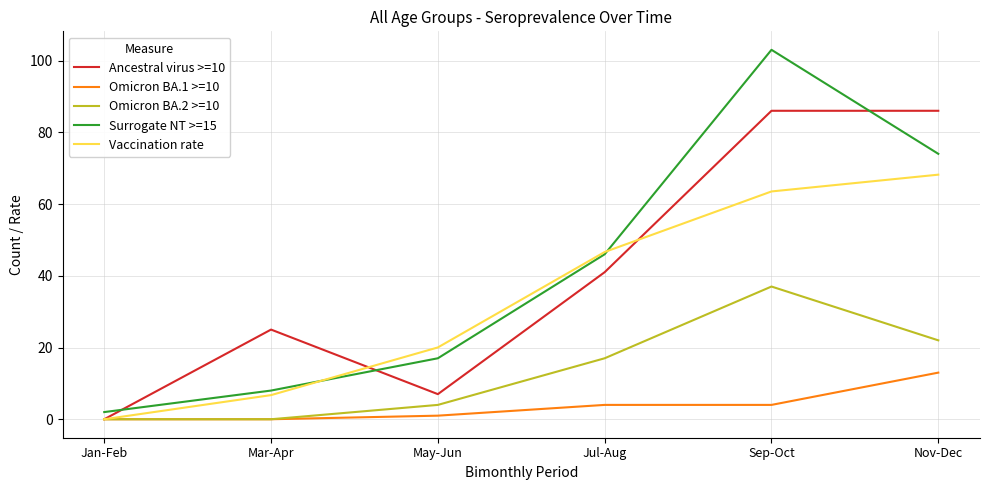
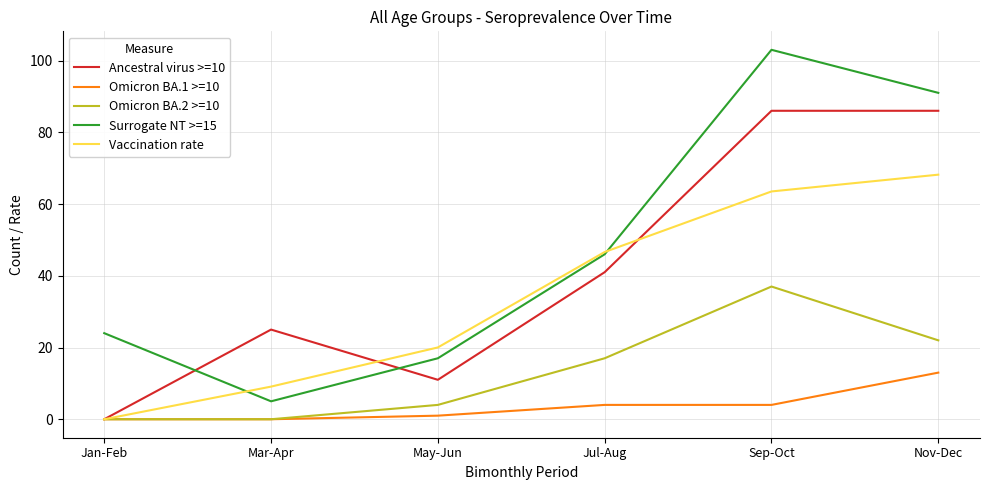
  {
    "Ancestral virus >=10": {
      "Mar-Apr": 25,
-     "May-Jun": 7,
+     "May-Jun": 11,
      "Jul-Aug": 41,
      "Sep-Oct": 86,
      "Nov-Dec": 86
    },
    "Omicron BA.1 >=10": {
      "May-Jun": 1,
      "Jul-Aug": 4,
      "Sep-Oct": 4,
      "Nov-Dec": 13
    },
    "Omicron BA.2 >=10": {
      "May-Jun": 4,
      "Jul-Aug": 17,
      "Sep-Oct": 37,
      "Nov-Dec": 22
    },
    "Surrogate NT >=15": {
-     "Jan-Feb": 2,
-     "Mar-Apr": 8,
+     "Jan-Feb": 24,
+     "Mar-Apr": 5,
      "May-Jun": 17,
      "Sep-Oct": 103,
-     "Nov-Dec": 74
+     "Nov-Dec": 91
    },
    "Vaccination rate": {
-     "Mar-Apr": 7,
+     "Mar-Apr": 9,
      "May-Jun": 20,
      "Sep-Oct": 64,
      "Nov-Dec": 68
    }
  }
